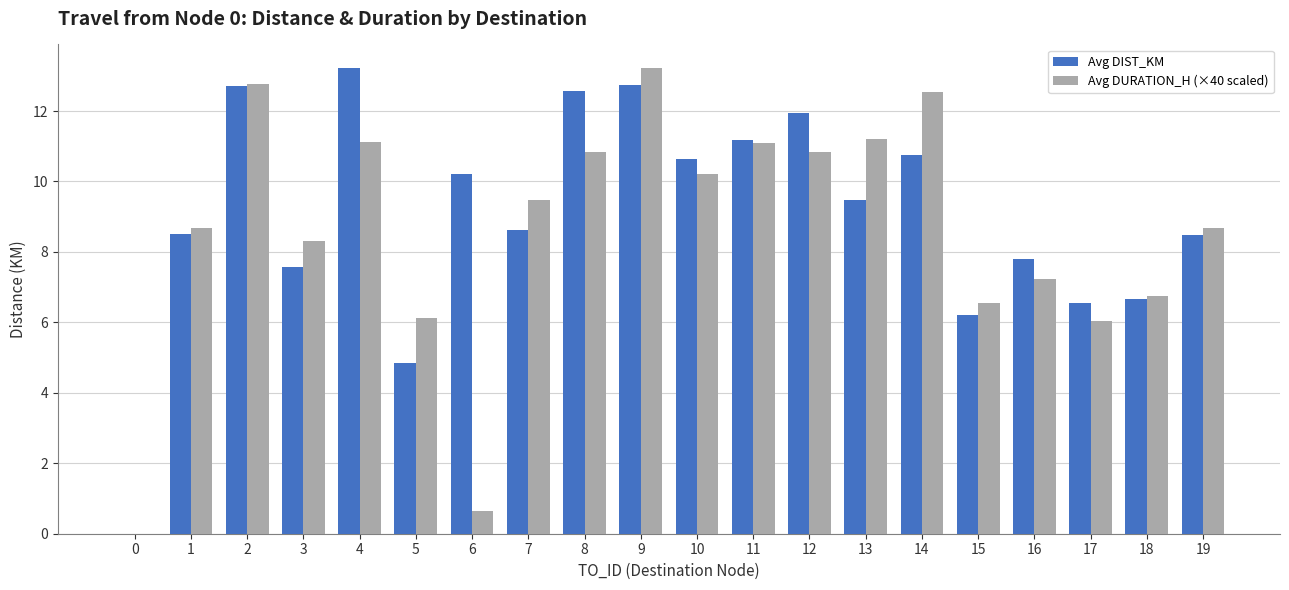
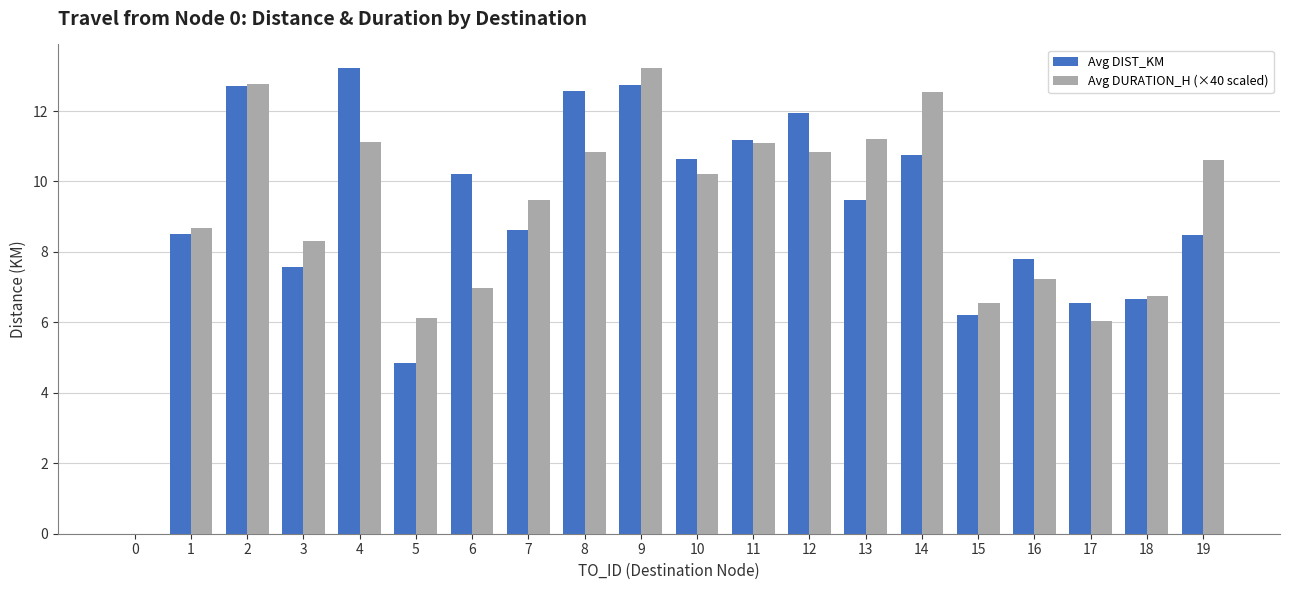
  {
    "Avg DIST_KM": {
      "0": 0.0,
      "1": 8.5,
      "2": 12.7,
      "3": 7.6,
      "4": 13.2,
      "5": 4.8,
      "6": 10.2,
      "7": 8.6,
      "8": 12.6,
      "9": 12.7,
      "10": 10.6,
      "11": 11.2,
      "12": 12.0,
      "13": 9.5,
      "14": 10.8,
      "15": 6.2,
      "16": 7.8,
      "17": 6.5,
      "18": 6.7,
      "19": 8.5
    },
    "Avg DURATION_H (×40 scaled)": {
      "0": 0.0,
      "1": 8.7,
      "2": 12.8,
      "3": 8.3,
      "4": 11.1,
      "5": 6.1,
-     "6": 0.6,
+     "6": 7.0,
      "7": 9.5,
      "8": 10.8,
      "9": 13.2,
      "10": 10.2,
      "11": 11.1,
      "12": 10.8,
      "13": 11.2,
      "14": 12.6,
      "15": 6.6,
      "16": 7.2,
      "17": 6.0,
      "18": 6.7,
-     "19": 8.7
+     "19": 10.6
    }
  }
